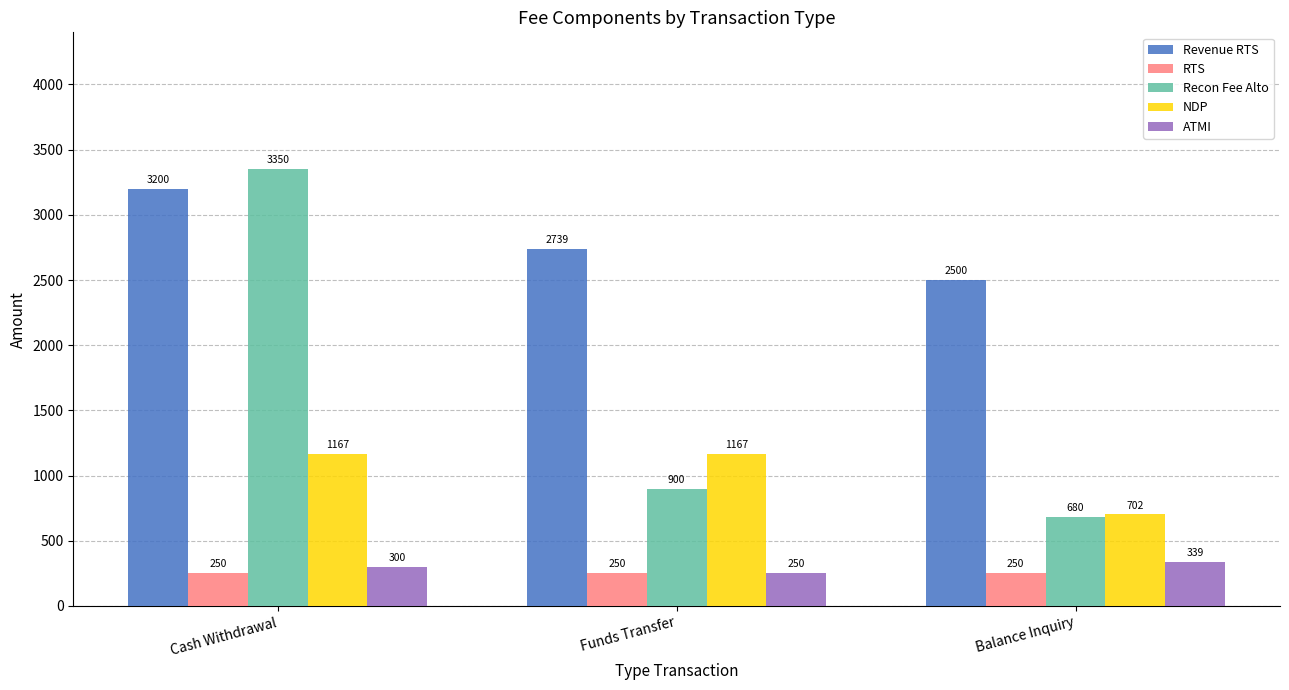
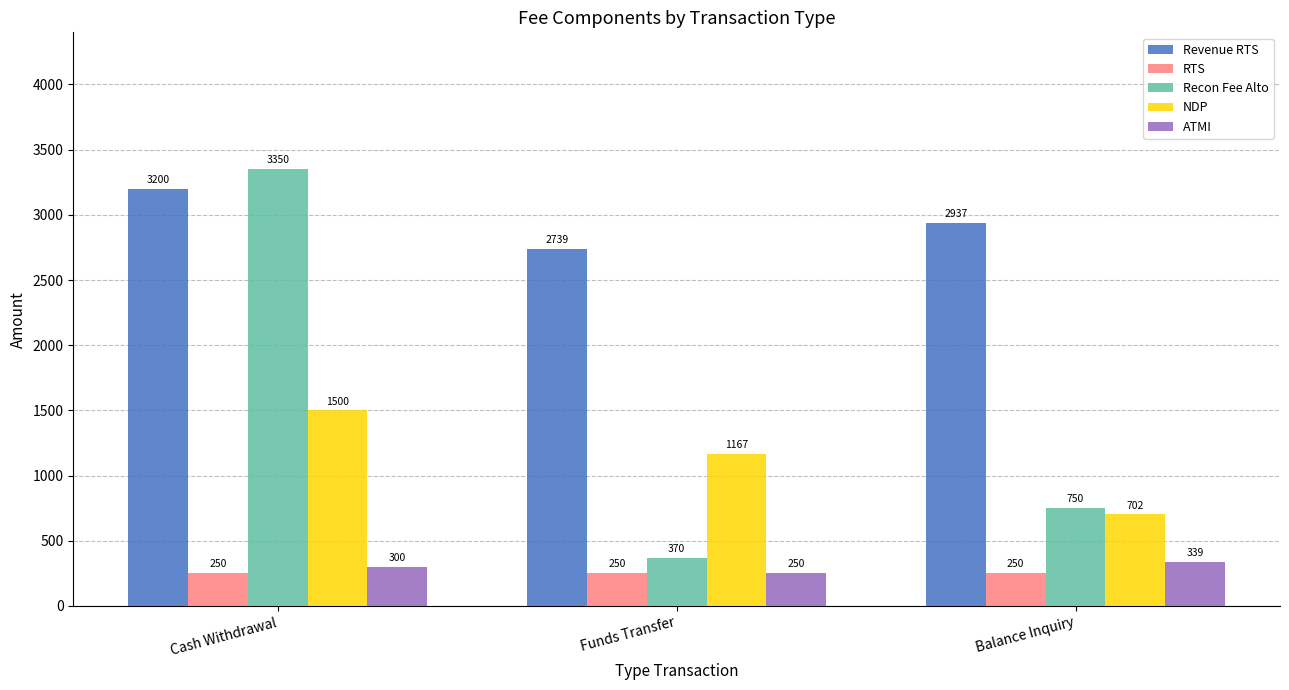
  {
    "Revenue RTS": {
      "Cash Withdrawal": 3200,
      "Funds Transfer": 2739,
-     "Balance Inquiry": 2500
+     "Balance Inquiry": 2937
    },
    "RTS": {
      "Cash Withdrawal": 250,
      "Funds Transfer": 250,
      "Balance Inquiry": 250
    },
    "Recon Fee Alto": {
      "Cash Withdrawal": 3350,
-     "Funds Transfer": 900,
-     "Balance Inquiry": 680
+     "Funds Transfer": 370,
+     "Balance Inquiry": 750
    },
    "NDP": {
-     "Cash Withdrawal": 1167,
+     "Cash Withdrawal": 1500,
      "Funds Transfer": 1167,
      "Balance Inquiry": 702
    },
    "ATMI": {
      "Cash Withdrawal": 300,
      "Funds Transfer": 250,
      "Balance Inquiry": 339
    }
  }
